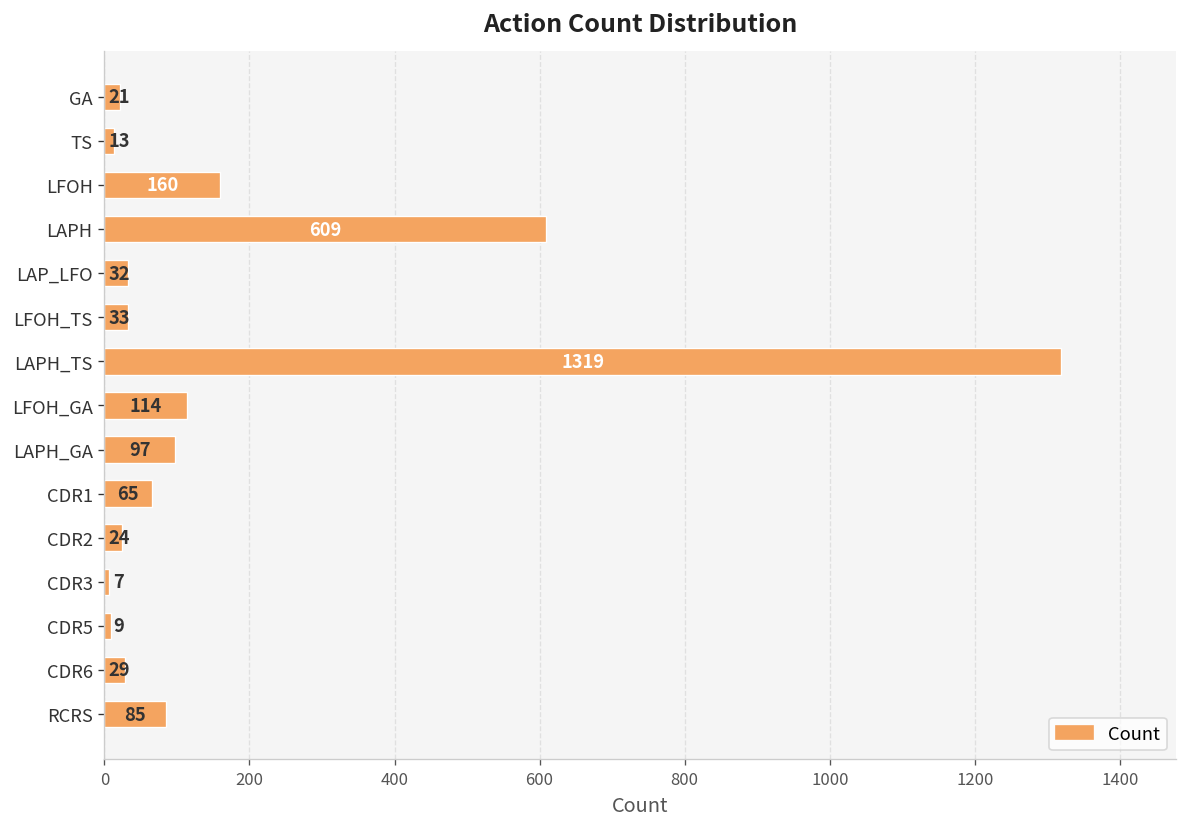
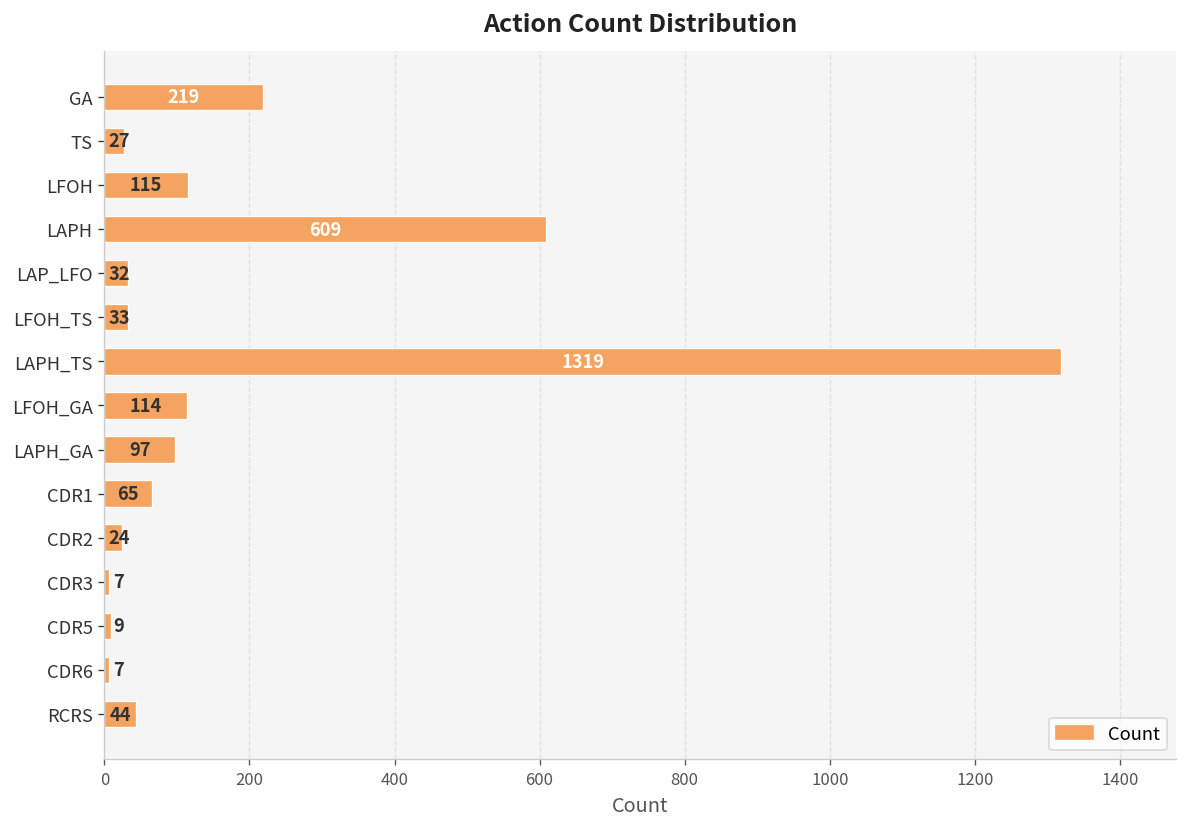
  {
-   "GA": 21,
-   "TS": 13,
-   "LFOH": 160,
+   "GA": 219,
+   "TS": 27,
+   "LFOH": 115,
    "LAPH": 609,
    "LAP_LFO": 32,
    "LFOH_TS": 33,
    "LAPH_TS": 1319,
    "LFOH_GA": 114,
    "LAPH_GA": 97,
    "CDR1": 65,
    "CDR2": 24,
    "CDR3": 7,
    "CDR5": 9,
-   "CDR6": 29,
-   "RCRS": 85
+   "CDR6": 7,
+   "RCRS": 44
  }
